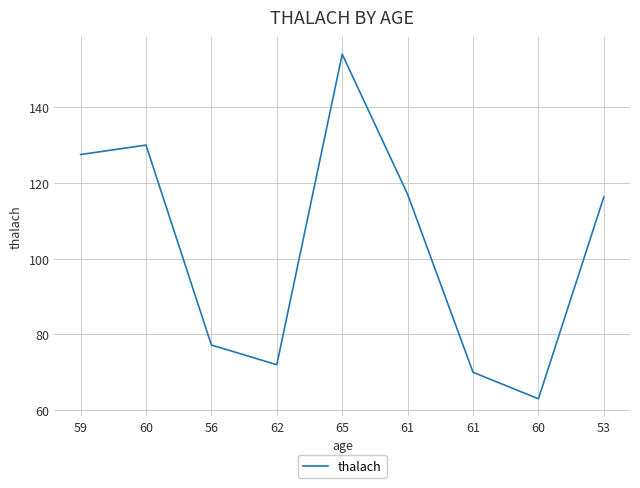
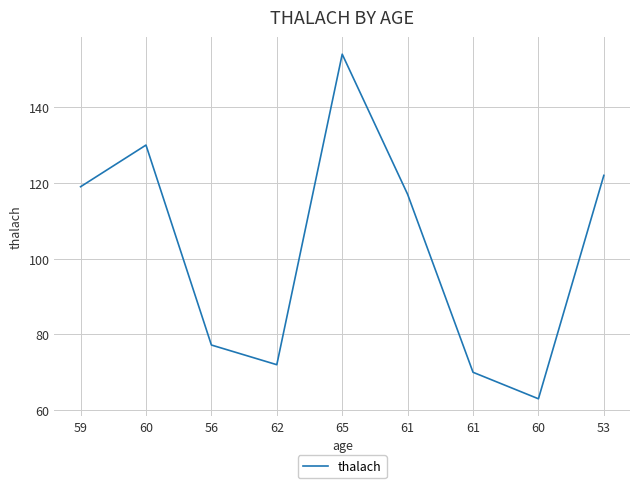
  {
-   "59": 128,
+   "59": 119,
    "56": 77,
    "62": 72,
    "65": 154,
-   "53": 116
+   "53": 122
  }
